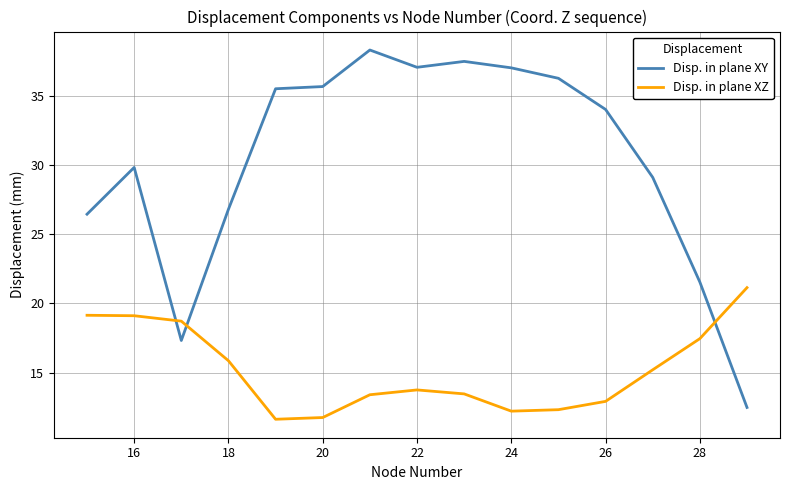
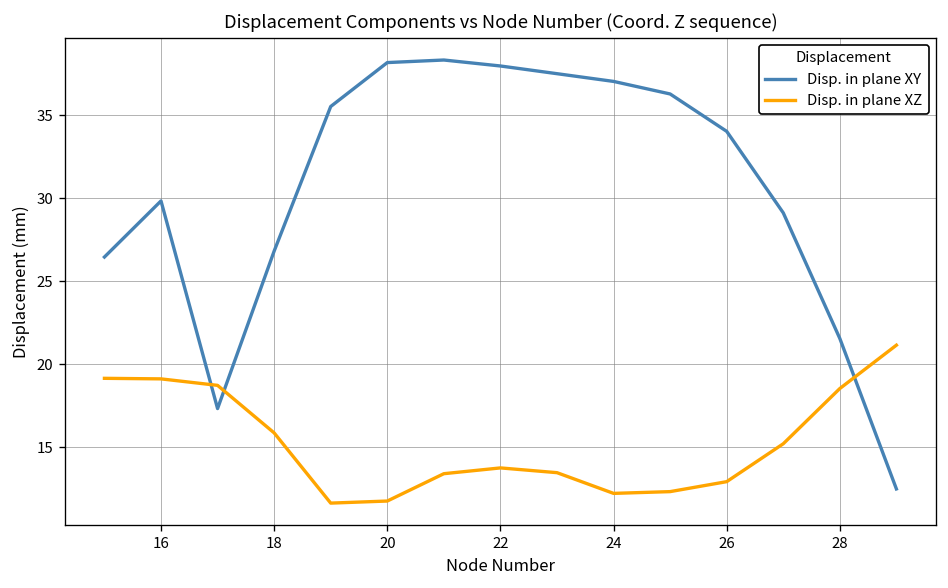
  {
    "Disp. in plane XY": {
      "16": 29.8,
      "18": 26.8,
-     "20": 35.7,
-     "22": 37.1,
+     "20": 38.2,
+     "22": 38.0,
      "24": 37.0,
      "26": 34.0,
      "28": 21.5
    },
    "Disp. in plane XZ": {
      "16": 19.1,
      "18": 15.9,
      "20": 11.8,
      "22": 13.7,
      "24": 12.2,
      "26": 12.9,
-     "28": 17.5
+     "28": 18.5
    }
  }
